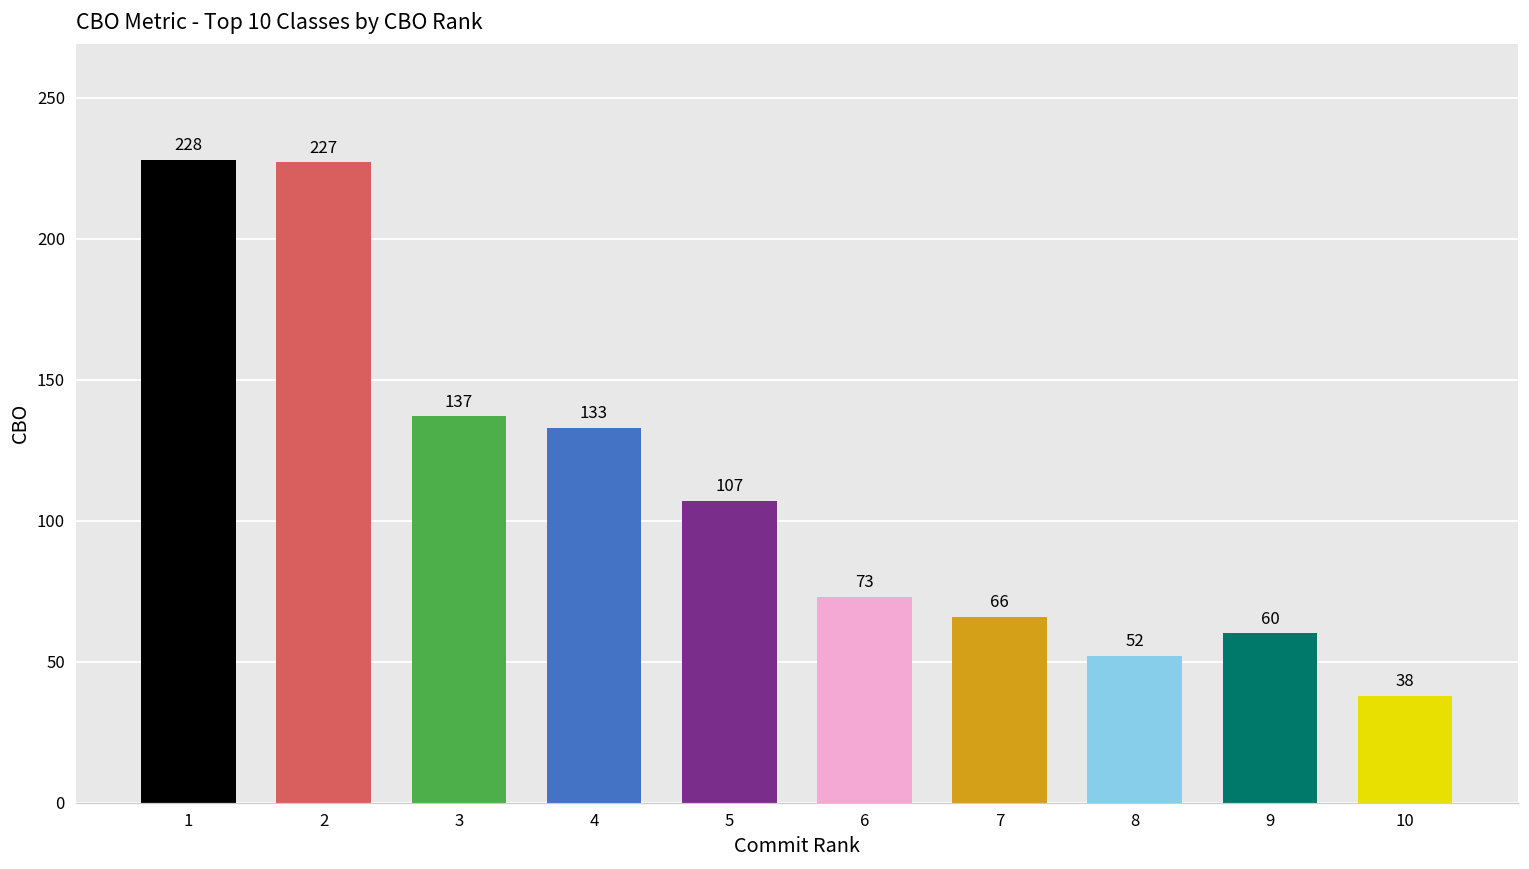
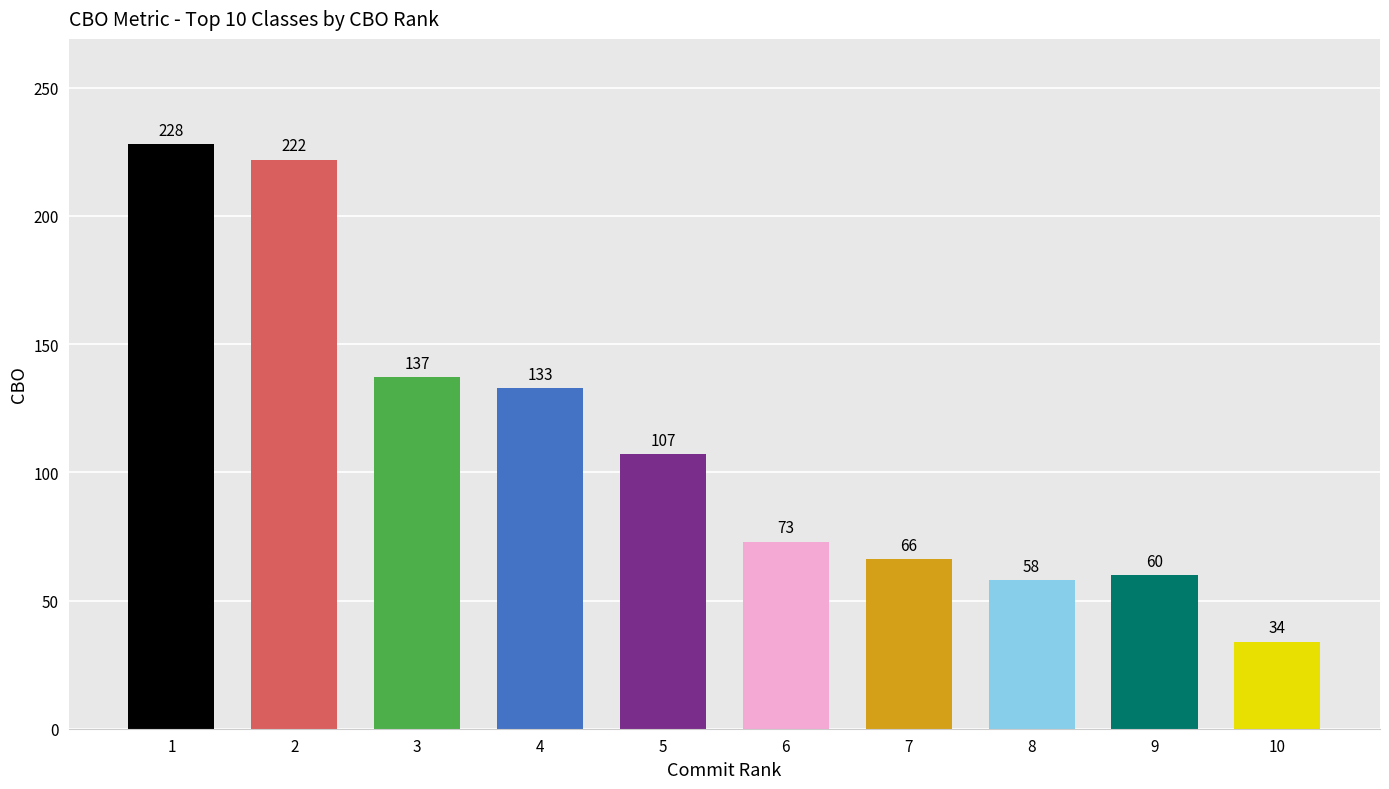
  {
    "1": 228,
-   "2": 227,
+   "2": 222,
    "3": 137,
    "4": 133,
    "5": 107,
    "6": 73,
    "7": 66,
-   "8": 52,
+   "8": 58,
    "9": 60,
-   "10": 38
+   "10": 34
  }
